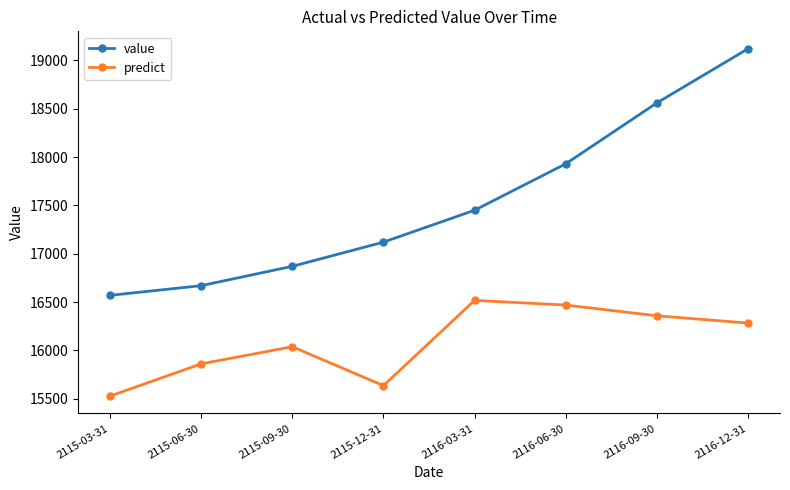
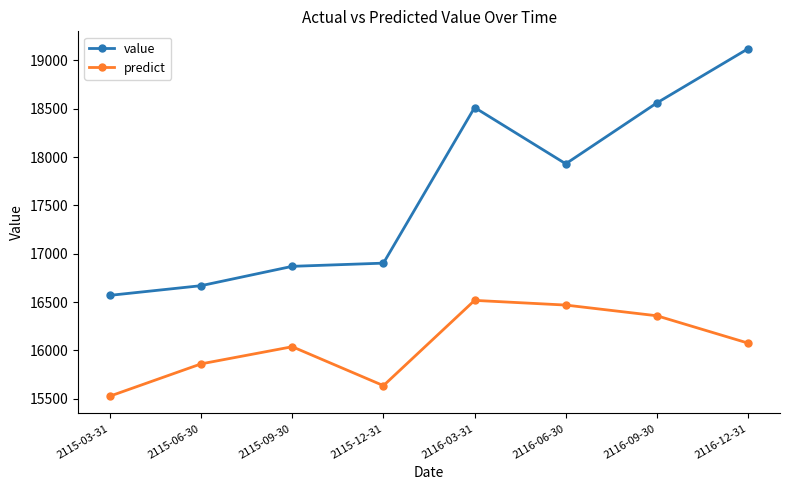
  {
    "value": {
      "2115-03-31": 16600,
      "2115-06-30": 16700,
      "2115-09-30": 16900,
-     "2115-12-31": 17100,
-     "2116-03-31": 17500,
+     "2115-12-31": 16900,
+     "2116-03-31": 18500,
      "2116-06-30": 17900,
      "2116-09-30": 18600,
      "2116-12-31": 19100
    },
    "predict": {
      "2115-03-31": 15500,
      "2115-06-30": 15900,
      "2115-09-30": 16000,
      "2115-12-31": 15600,
      "2116-03-31": 16500,
      "2116-06-30": 16500,
      "2116-09-30": 16400,
-     "2116-12-31": 16300
+     "2116-12-31": 16100
    }
  }
